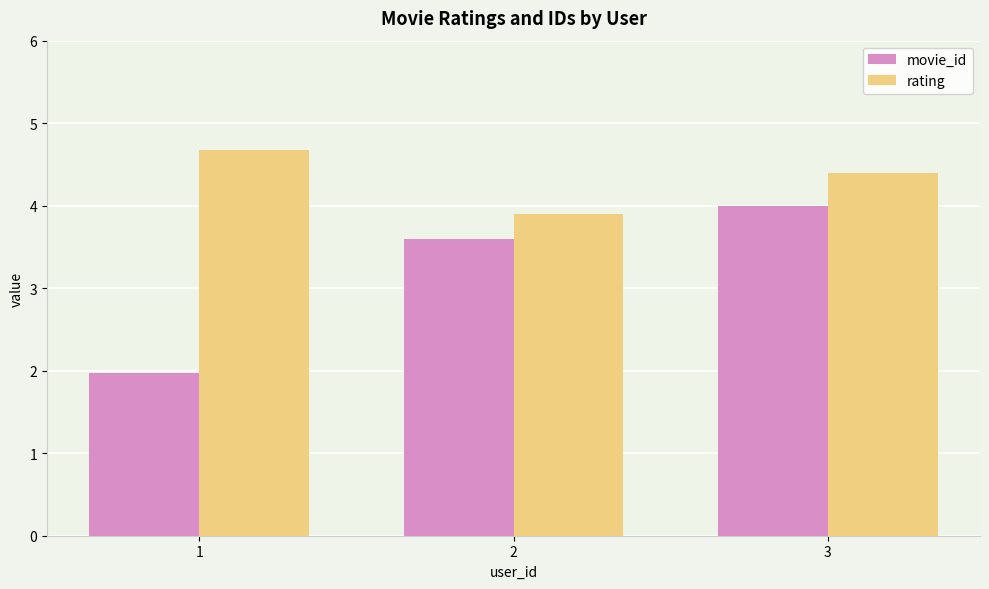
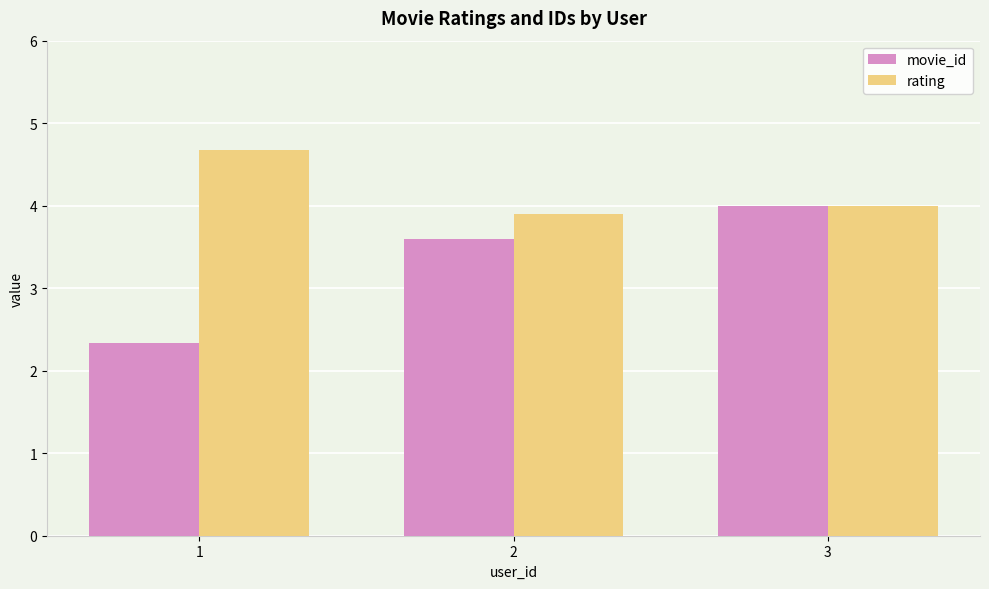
  {
    "movie_id": {
-     "1": 2.0,
+     "1": 2.3,
      "2": 3.6,
      "3": 4.0
    },
    "rating": {
      "1": 4.7,
      "2": 3.9,
-     "3": 4.4
+     "3": 4.0
    }
  }
